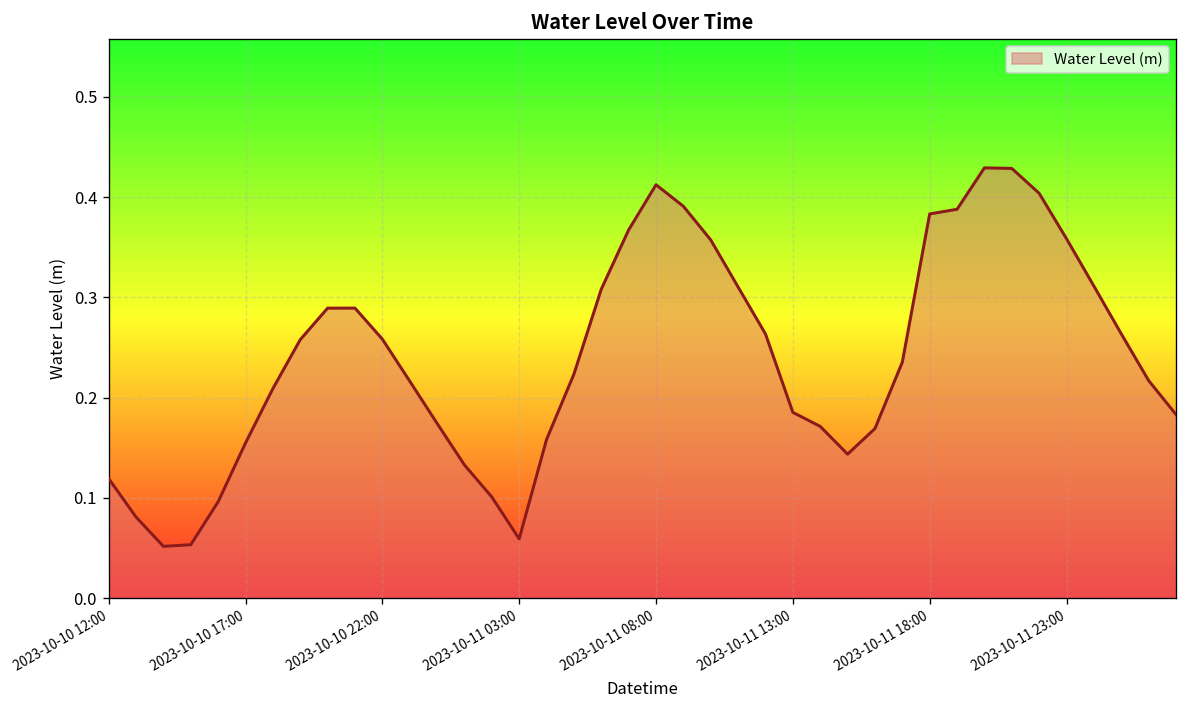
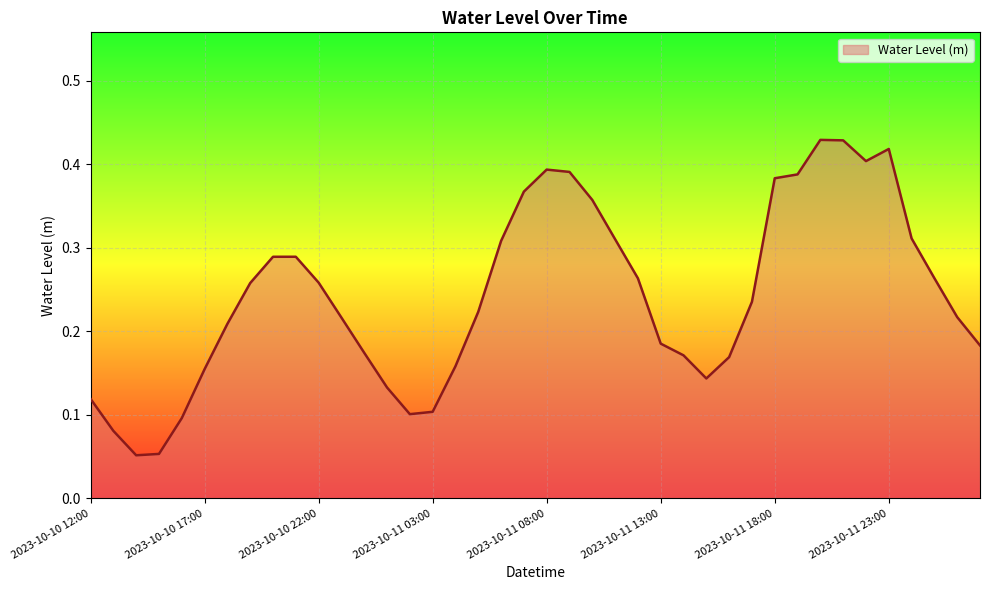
  {
    "2023-10-10 12:00": 0.12,
    "2023-10-10 17:00": 0.15,
    "2023-10-10 22:00": 0.26,
-   "2023-10-11 03:00": 0.06,
-   "2023-10-11 08:00": 0.41,
+   "2023-10-11 03:00": 0.10,
+   "2023-10-11 08:00": 0.39,
    "2023-10-11 13:00": 0.19,
    "2023-10-11 18:00": 0.38,
-   "2023-10-11 23:00": 0.36
+   "2023-10-11 23:00": 0.42
  }
